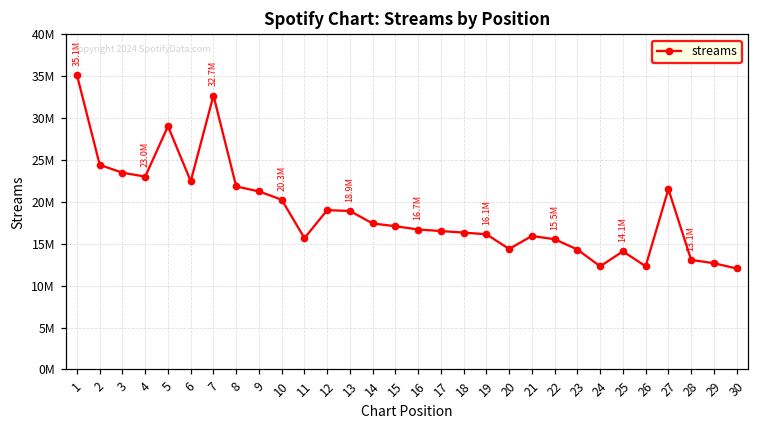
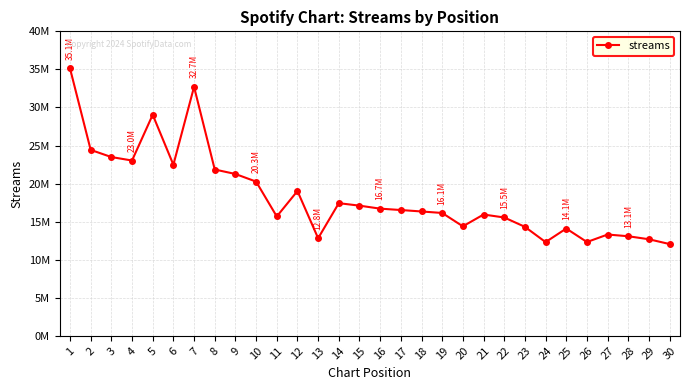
  {
    "1": "35.1M",
    "4": "23.0M",
    "7": "32.7M",
    "10": "20.3M",
-   "13": "18.9M",
+   "13": "12.8M",
    "16": "16.7M",
    "19": "16.1M",
    "22": "15.5M",
    "25": "14.1M",
-   "27": "22000000",
+   "27": "13000000",
    "28": "13.1M"
  }
